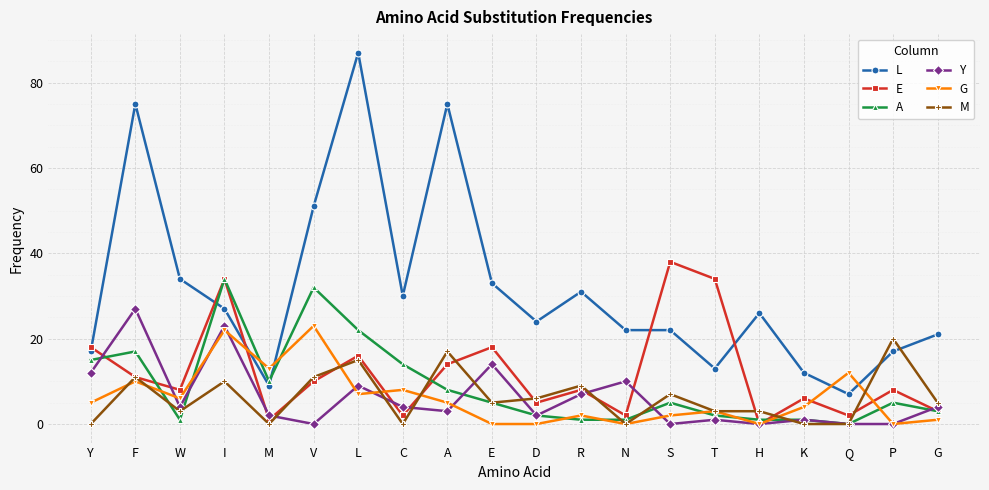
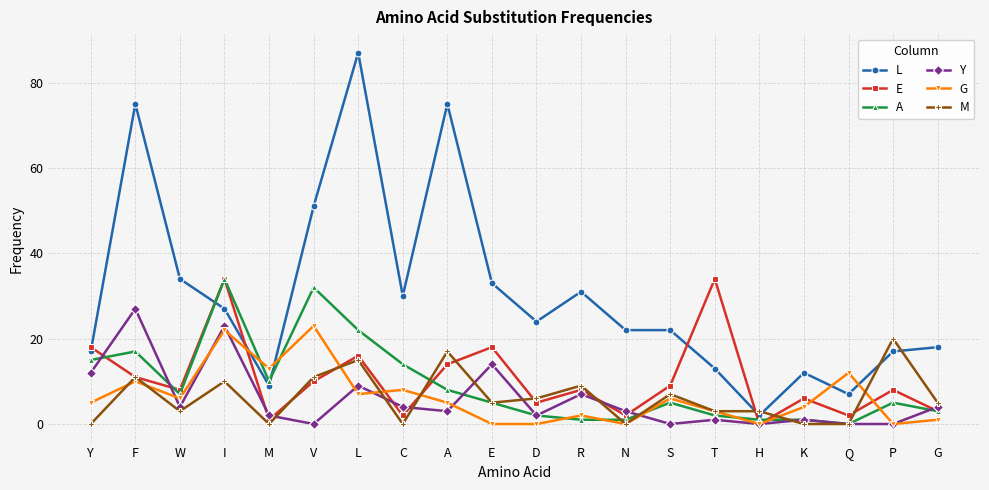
  {
    "L": {
      "Y": 17,
      "F": 75,
      "W": 34,
      "I": 27,
      "M": 9,
      "V": 51,
      "L": 87,
      "C": 30,
      "A": 75,
      "E": 33,
      "D": 24,
      "R": 31,
      "N": 22,
      "S": 22,
      "T": 13,
-     "H": 26,
+     "H": 2,
      "K": 12,
      "Q": 7,
      "P": 17,
-     "G": 21
+     "G": 18
    },
    "E": {
      "Y": 18,
      "W": 8,
      "M": 1,
      "V": 10,
      "L": 16,
      "C": 2,
      "A": 14,
      "E": 18,
      "D": 5,
      "R": 8,
      "N": 2,
-     "S": 38,
+     "S": 9,
      "T": 34,
      "K": 6,
      "Q": 2,
      "P": 8
    },
    "A": {
      "Y": 15,
      "F": 17,
-     "W": 1,
+     "W": 7,
      "M": 10,
      "V": 32,
      "L": 22,
      "C": 14,
      "A": 8,
      "R": 1,
      "N": 1,
      "S": 5,
      "T": 2,
      "H": 1,
      "P": 5
    },
    "Y": {
      "Y": 12,
      "F": 27,
      "W": 4,
      "I": 23,
      "M": 2,
      "V": 0,
      "L": 9,
      "C": 4,
      "A": 3,
      "E": 14,
      "R": 7,
-     "N": 10,
+     "N": 3,
      "S": 0,
      "T": 1,
      "G": 4
    },
    "G": {
      "Y": 5,
      "F": 10,
      "W": 6,
      "I": 22,
      "M": 13,
      "V": 23,
      "L": 7,
      "C": 8,
      "A": 5,
      "E": 0,
      "D": 0,
      "R": 2,
-     "S": 2,
+     "S": 6,
      "K": 4,
      "Q": 12,
      "G": 1
    },
    "M": {
      "Y": 0,
      "W": 3,
      "I": 10,
      "M": 0,
      "V": 11,
      "L": 15,
      "C": 0,
      "A": 17,
      "D": 6,
      "R": 9,
      "S": 7,
      "H": 3,
      "K": 0,
      "P": 20,
      "G": 5
    }
  }
